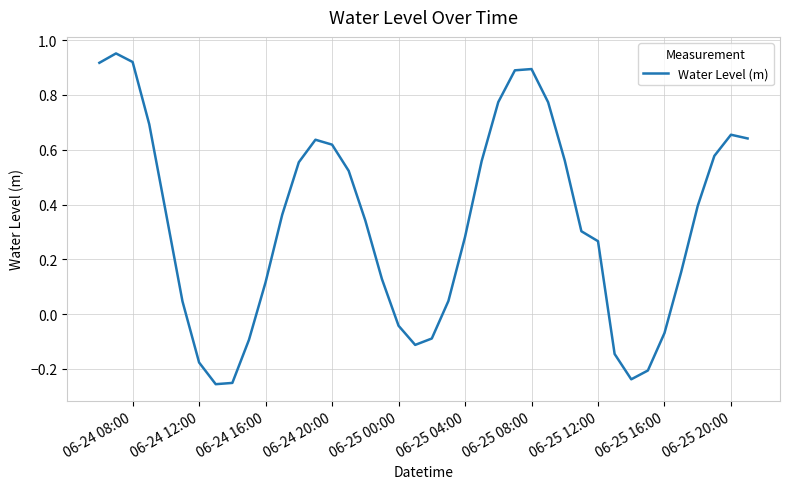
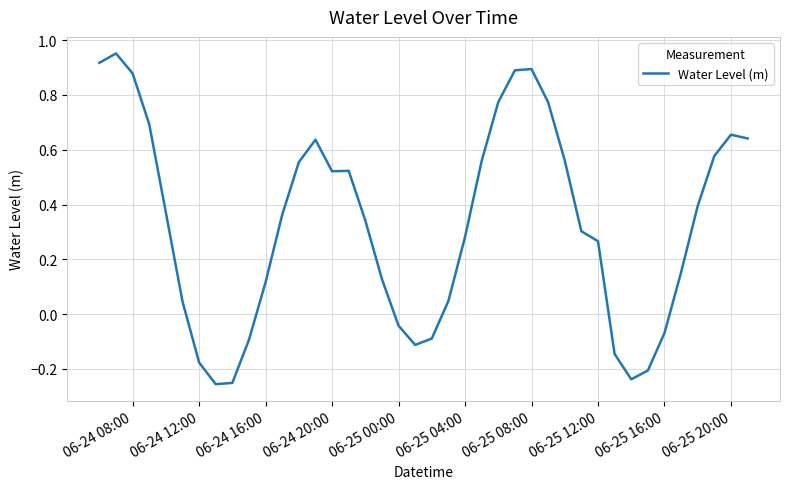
  {
-   "06-24 08:00": 0.92,
+   "06-24 08:00": 0.88,
    "06-24 12:00": -0.18,
    "06-24 16:00": 0.12,
-   "06-24 20:00": 0.62,
+   "06-24 20:00": 0.52,
    "06-25 00:00": -0.04,
    "06-25 04:00": 0.28,
    "06-25 08:00": 0.89,
    "06-25 12:00": 0.27,
    "06-25 16:00": -0.07,
    "06-25 20:00": 0.65
  }
